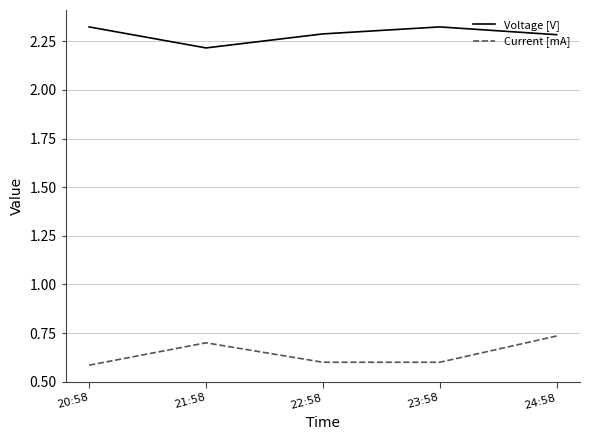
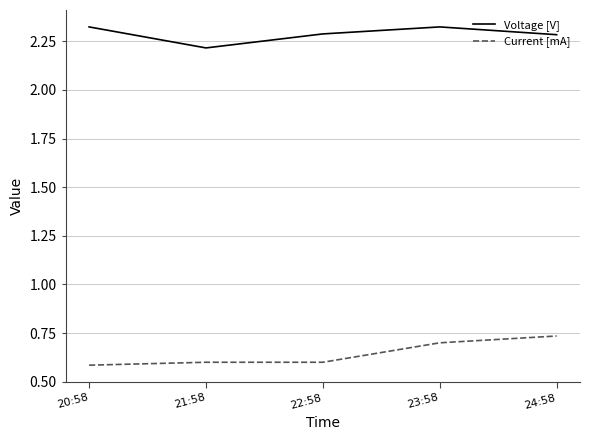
  {
    "Voltage [V]": {
      "20:58": 2.32,
      "21:58": 2.22,
      "22:58": 2.3,
      "23:58": 2.32,
      "24:58": 2.28
    },
    "Current [mA]": {
      "20:58": 0.59,
-     "21:58": 0.7,
+     "21:58": 0.6,
      "22:58": 0.6,
-     "23:58": 0.6,
+     "23:58": 0.7,
      "24:58": 0.74
    }
  }
